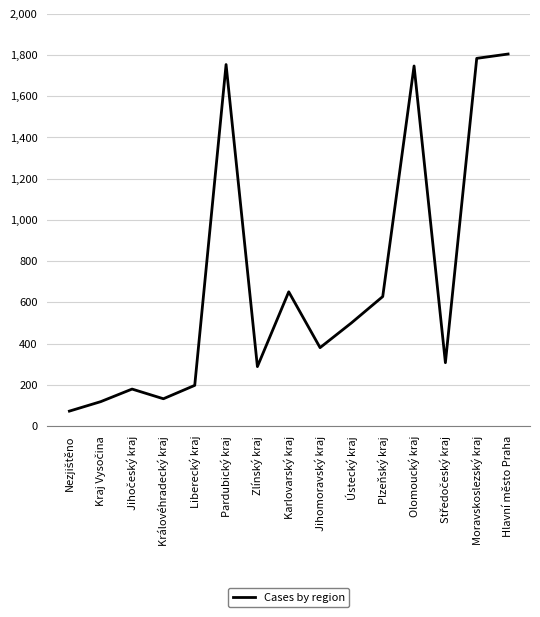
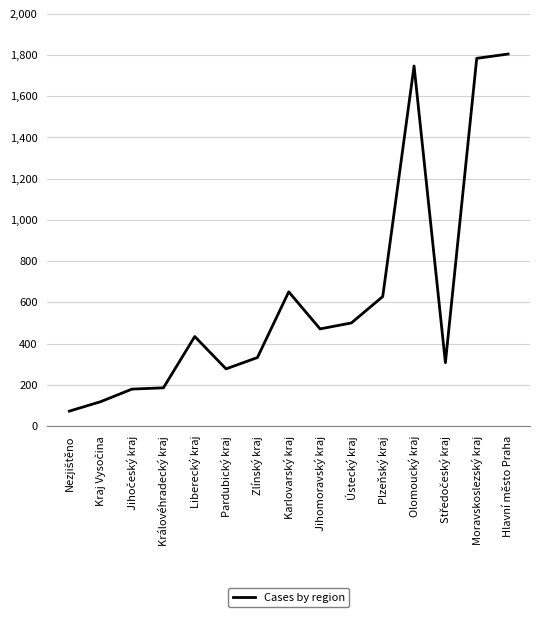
  {
    "Nezjištěno": "70",
    "Kraj Vysočina": "120",
    "Jihočeský kraj": "180",
-   "Královéhradecký kraj": "130",
-   "Liberecký kraj": "200",
-   "Pardubický kraj": "1,750",
-   "Zlínský kraj": "290",
+   "Královéhradecký kraj": "190",
+   "Liberecký kraj": "430",
+   "Pardubický kraj": "280",
+   "Zlínský kraj": "330",
    "Karlovarský kraj": "650",
-   "Jihomoravský kraj": "380",
+   "Jihomoravský kraj": "470",
    "Ústecký kraj": "500",
    "Plzeňský kraj": "630",
    "Olomoucký kraj": "1,750",
    "Středočeský kraj": "310",
    "Moravskoslezský kraj": "1,780",
    "Hlavní město Praha": "1,810"
  }
